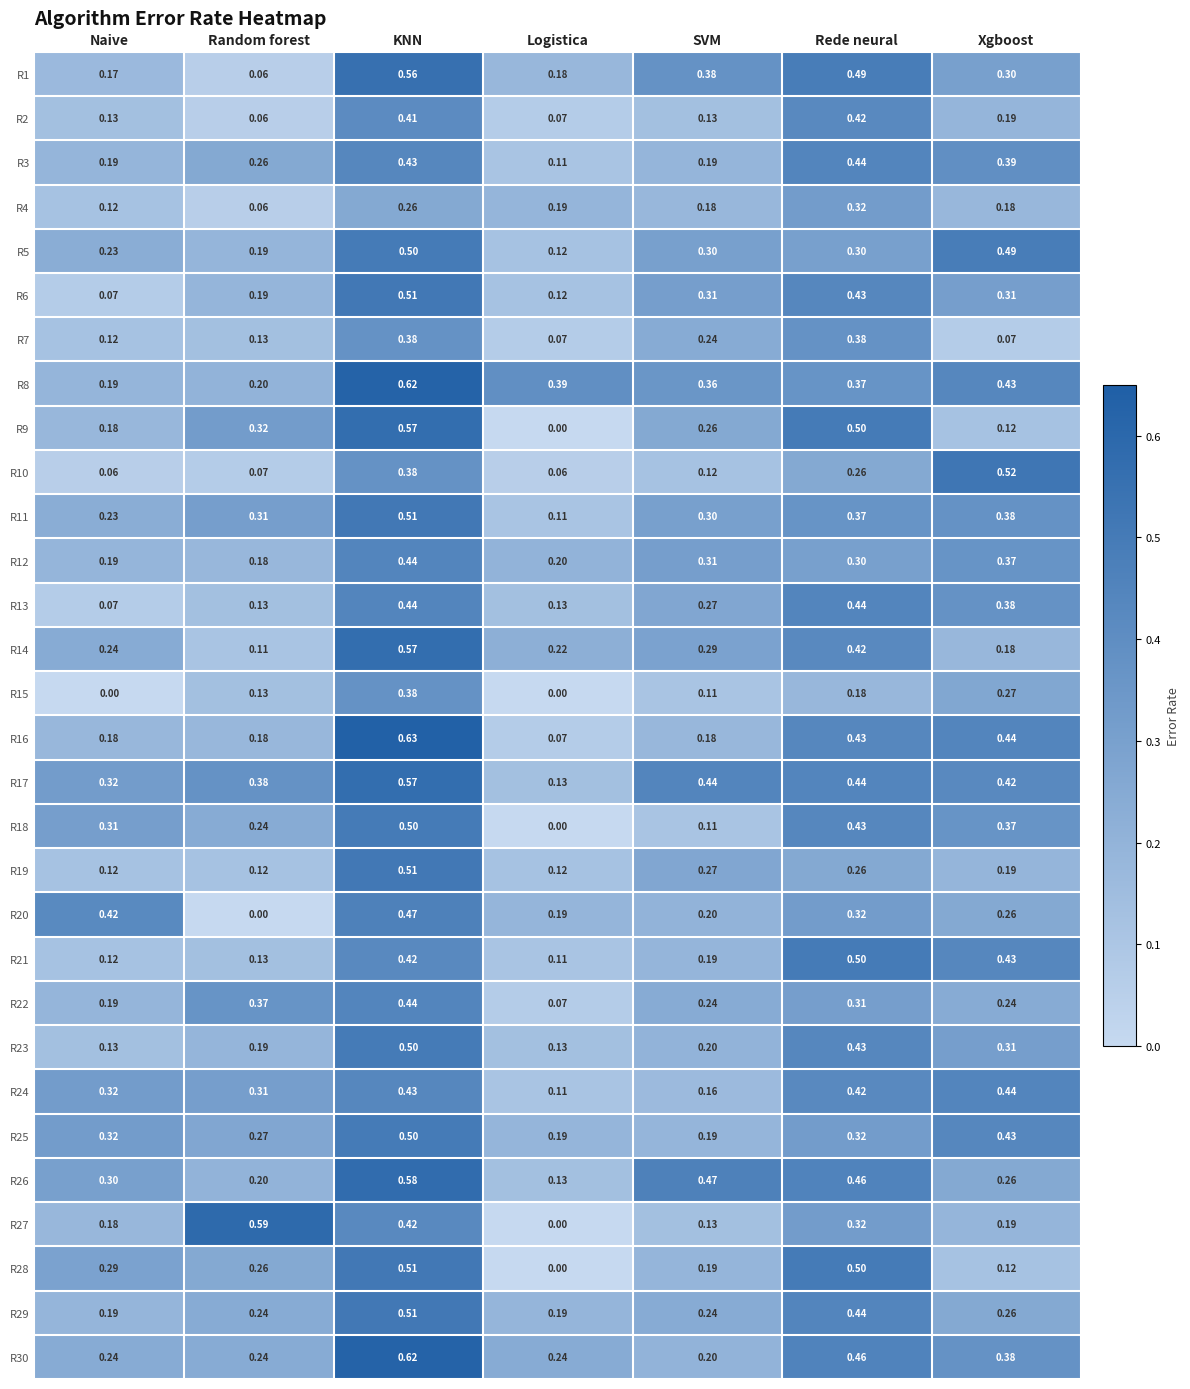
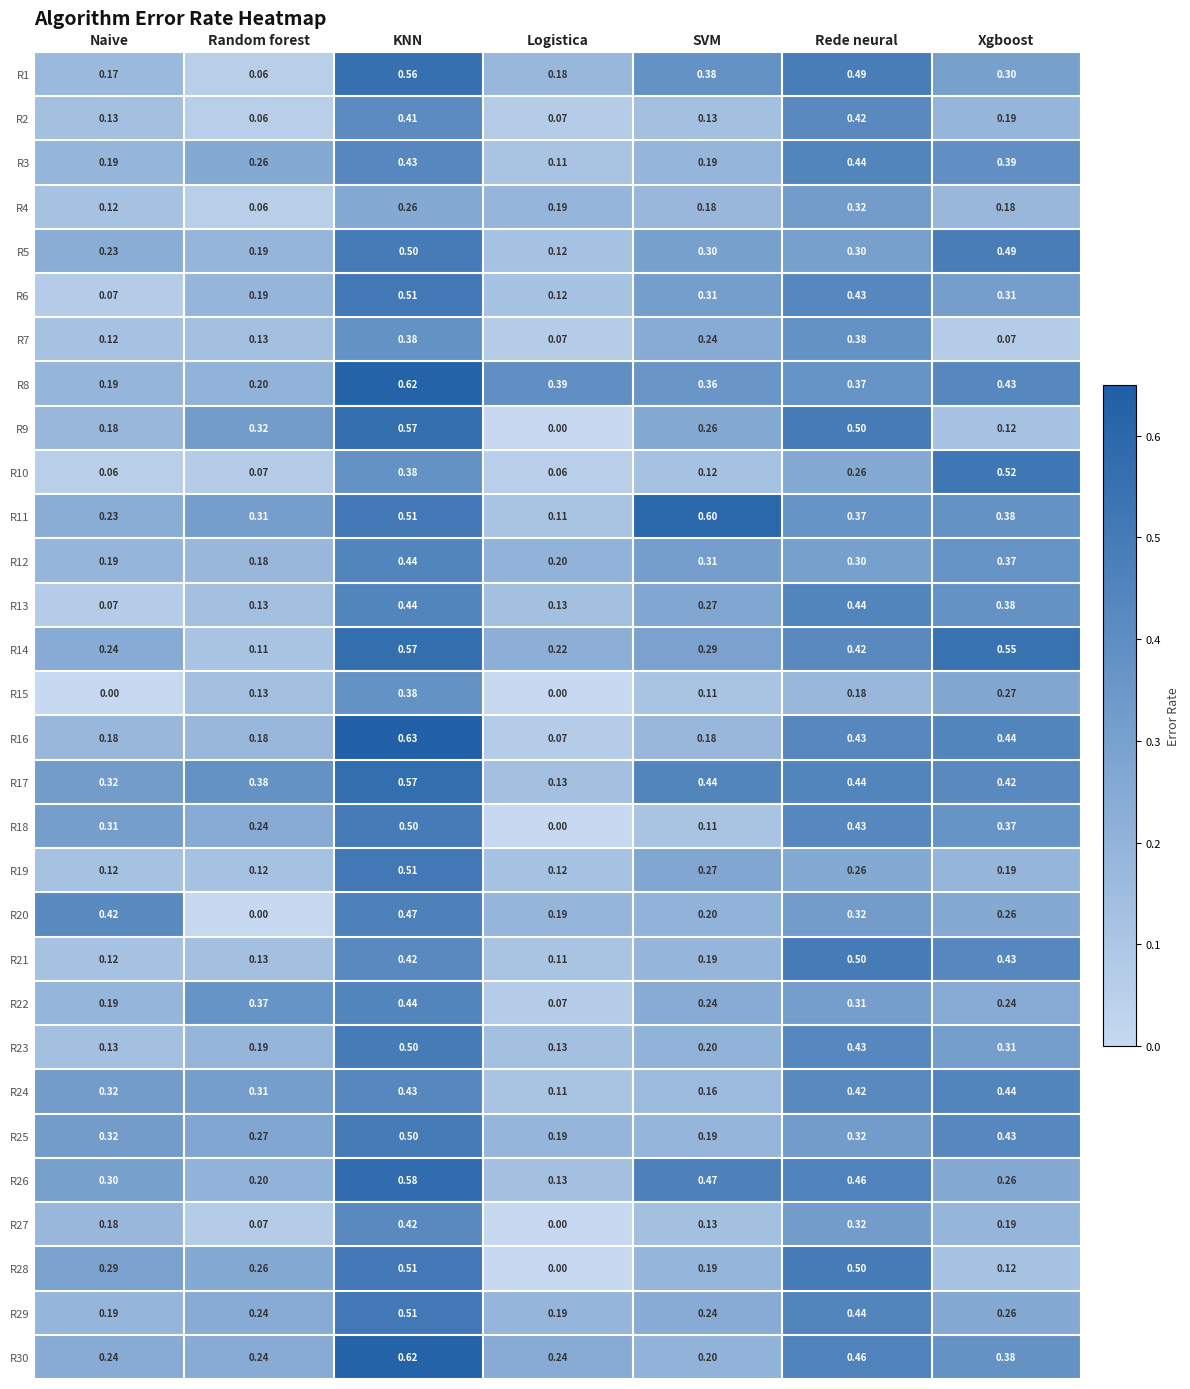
  {
    "R11": {
      "Naive": 0.23,
      "Random forest": 0.31,
      "KNN": 0.51,
      "Logistica": 0.11,
-     "SVM": 0.30,
+     "SVM": 0.60,
      "Rede neural": 0.37,
      "Xgboost": 0.38
    },
    "R14": {
      "Naive": 0.24,
      "Random forest": 0.11,
      "KNN": 0.57,
      "Logistica": 0.22,
      "SVM": 0.29,
      "Rede neural": 0.42,
-     "Xgboost": 0.18
+     "Xgboost": 0.55
    },
    "R27": {
      "Naive": 0.18,
-     "Random forest": 0.59,
+     "Random forest": 0.07,
      "KNN": 0.42,
      "Logistica": 0.00,
      "SVM": 0.13,
      "Rede neural": 0.32,
      "Xgboost": 0.19
    }
  }
